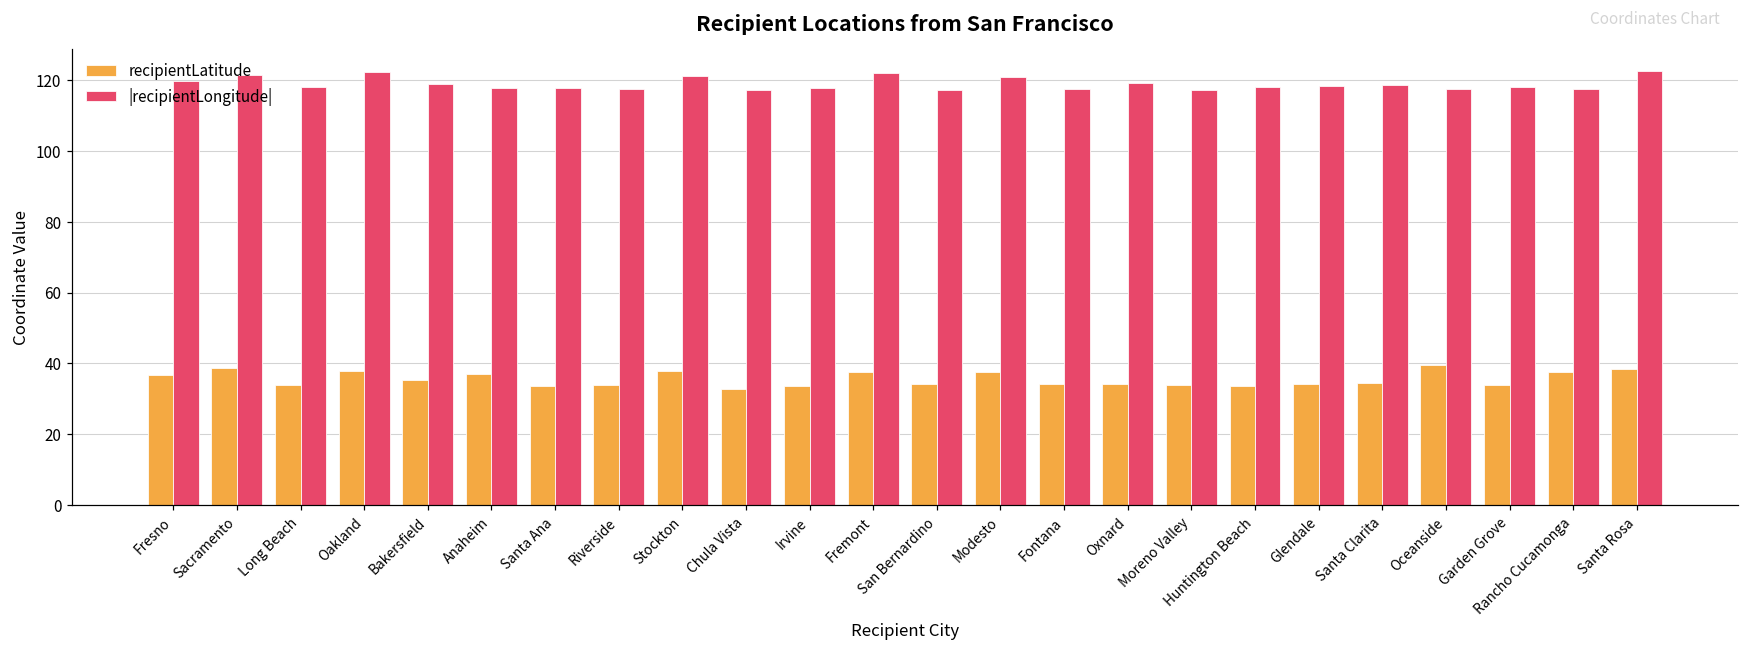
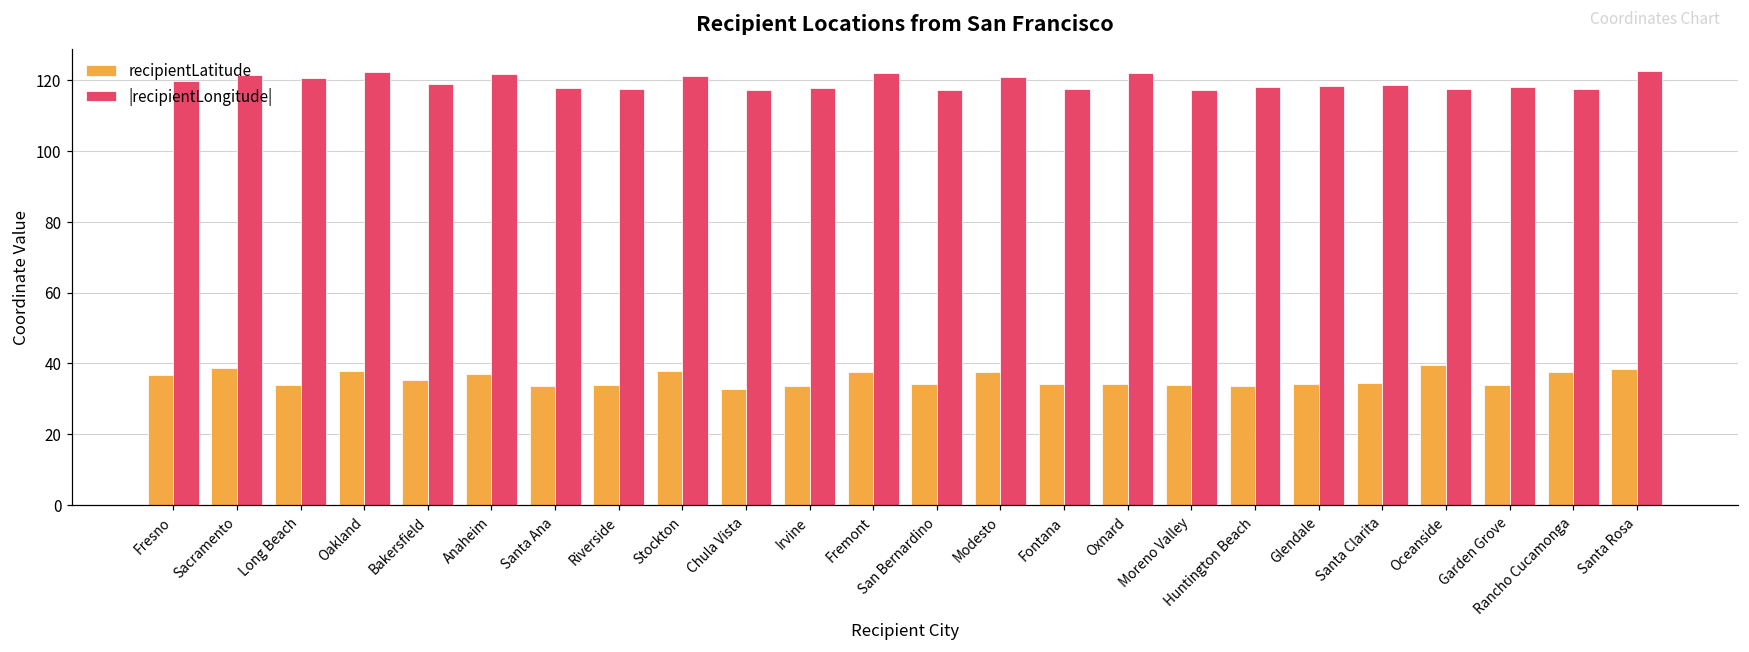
  {
    "recipientLatitude": {
      "Fresno": 37,
      "Sacramento": 39,
      "Long Beach": 34,
      "Oakland": 38,
      "Bakersfield": 35,
      "Anaheim": 37,
      "Santa Ana": 34,
      "Riverside": 34,
      "Stockton": 38,
      "Chula Vista": 33,
      "Irvine": 34,
      "Fremont": 38,
      "San Bernardino": 34,
      "Modesto": 38,
      "Fontana": 34,
      "Oxnard": 34,
      "Moreno Valley": 34,
      "Huntington Beach": 34,
      "Glendale": 34,
      "Santa Clarita": 34,
      "Oceanside": 40,
      "Garden Grove": 34,
      "Rancho Cucamonga": 37,
      "Santa Rosa": 38
    },
    "|recipientLongitude|": {
      "Fresno": 120,
      "Sacramento": 121,
-     "Long Beach": 118,
+     "Long Beach": 121,
      "Oakland": 122,
      "Bakersfield": 119,
-     "Anaheim": 118,
+     "Anaheim": 122,
      "Santa Ana": 118,
      "Riverside": 117,
      "Stockton": 121,
      "Chula Vista": 117,
      "Irvine": 118,
      "Fremont": 122,
      "San Bernardino": 117,
      "Modesto": 121,
      "Fontana": 117,
-     "Oxnard": 119,
+     "Oxnard": 122,
      "Moreno Valley": 117,
      "Huntington Beach": 118,
      "Glendale": 118,
      "Santa Clarita": 119,
      "Oceanside": 117,
      "Garden Grove": 118,
      "Rancho Cucamonga": 118,
      "Santa Rosa": 123
    }
  }
